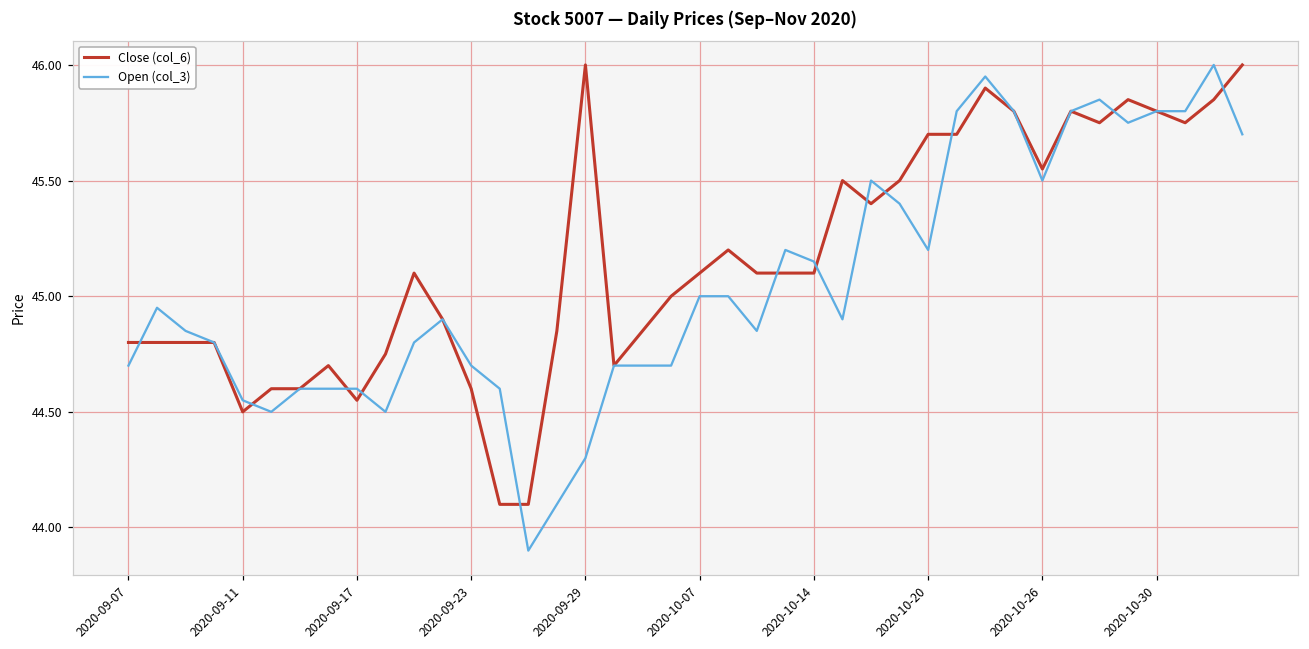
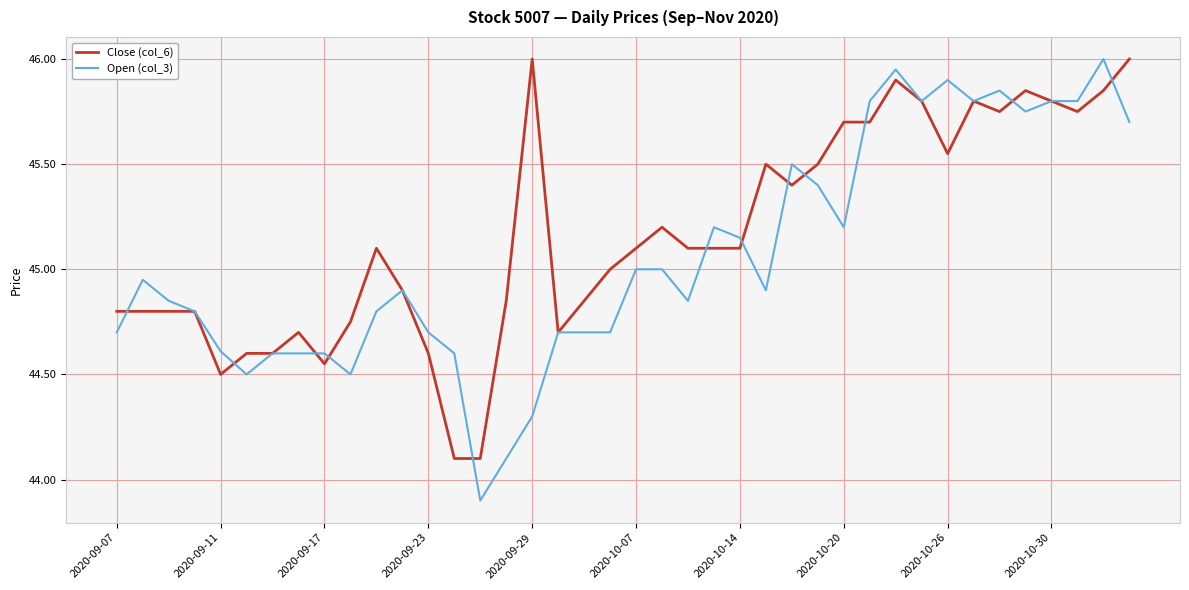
  {
    "Close (col_6)": {
      "2020-09-07": 44.80,
      "2020-09-11": 44.50,
      "2020-09-17": 44.55,
      "2020-09-23": 44.60,
      "2020-09-29": 46.00,
      "2020-10-07": 45.10,
      "2020-10-14": 45.10,
      "2020-10-20": 45.70,
      "2020-10-26": 45.55
    },
    "Open (col_3)": {
      "2020-09-07": 44.70,
-     "2020-09-11": 44.55,
+     "2020-09-11": 44.61,
      "2020-09-17": 44.60,
      "2020-09-23": 44.70,
      "2020-09-29": 44.30,
      "2020-10-07": 45.00,
      "2020-10-14": 45.15,
      "2020-10-20": 45.20,
-     "2020-10-26": 45.5
+     "2020-10-26": 45.9
    }
  }
